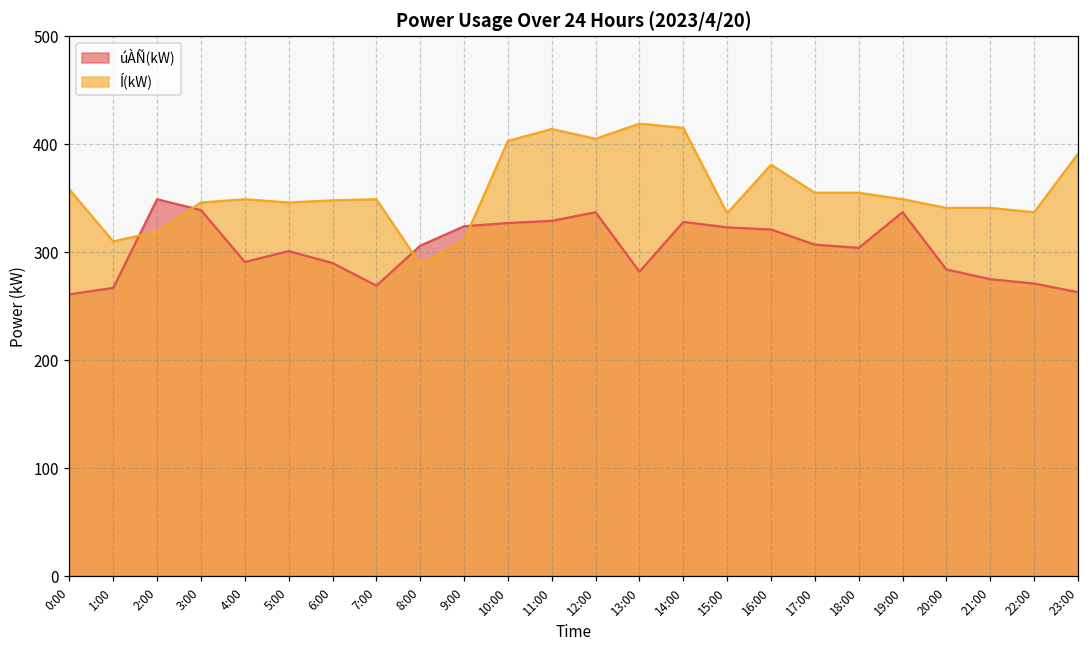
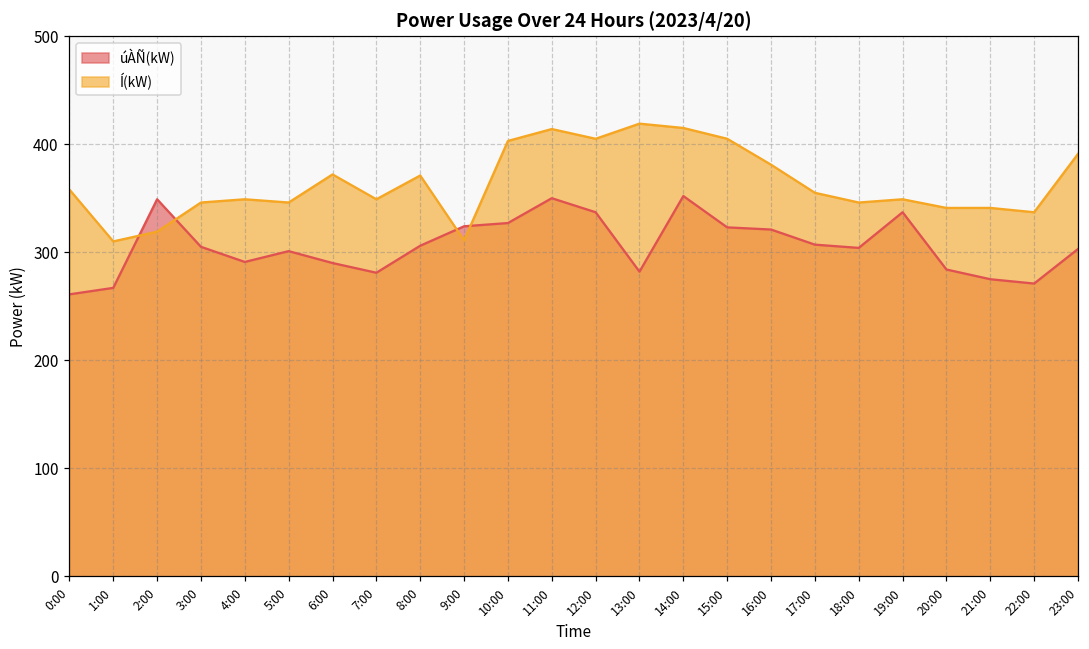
  {
    "úÀÑ(kW)": {
      "0:00": 260,
      "1:00": 270,
      "2:00": 350,
-     "3:00": 340,
+     "3:00": 310,
      "4:00": 290,
      "5:00": 300,
      "6:00": 290,
-     "7:00": 270,
+     "7:00": 280,
      "8:00": 310,
      "9:00": 320,
      "10:00": 330,
-     "11:00": 330,
+     "11:00": 350,
      "12:00": 340,
      "13:00": 280,
-     "14:00": 330,
+     "14:00": 350,
      "15:00": 320,
      "16:00": 320,
      "17:00": 310,
      "18:00": 300,
      "19:00": 340,
      "20:00": 280,
      "21:00": 280,
      "22:00": 270,
-     "23:00": 260
+     "23:00": 300
    },
    "Í(kW)": {
      "0:00": 360,
      "1:00": 310,
      "2:00": 320,
      "3:00": 350,
      "4:00": 350,
      "5:00": 350,
-     "6:00": 350,
+     "6:00": 370,
      "7:00": 350,
-     "8:00": 290,
+     "8:00": 370,
      "9:00": 310,
      "10:00": 400,
      "11:00": 410,
      "12:00": 410,
      "13:00": 420,
      "14:00": 420,
-     "15:00": 340,
+     "15:00": 410,
      "16:00": 380,
      "17:00": 360,
-     "18:00": 360,
+     "18:00": 350,
      "19:00": 350,
      "20:00": 340,
      "21:00": 340,
      "22:00": 340,
      "23:00": 390
    }
  }
